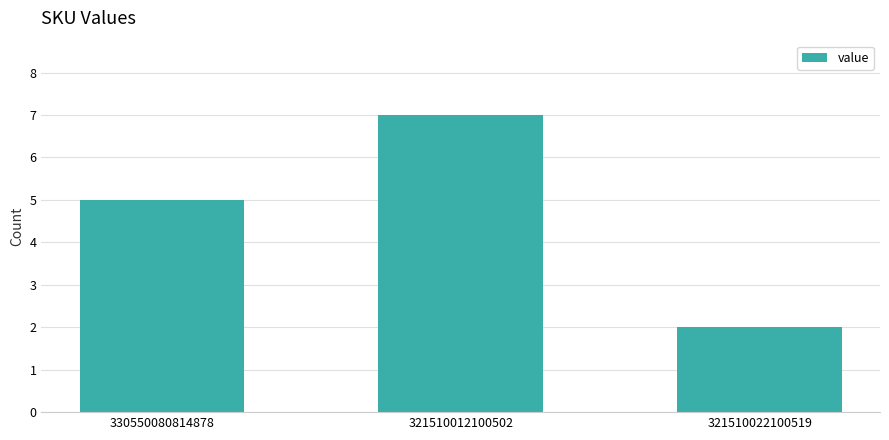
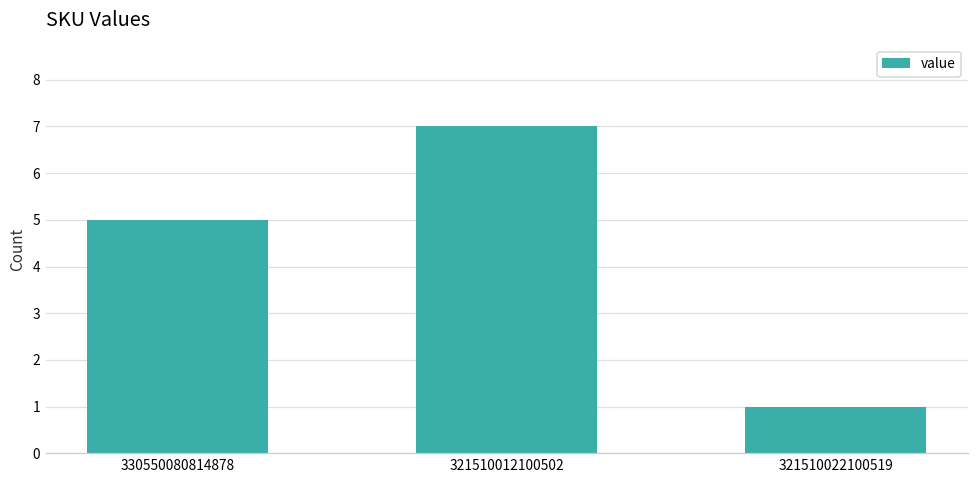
  {
    "330550080814878": 5,
    "321510012100502": 7,
-   "321510022100519": 2
+   "321510022100519": 1
  }
